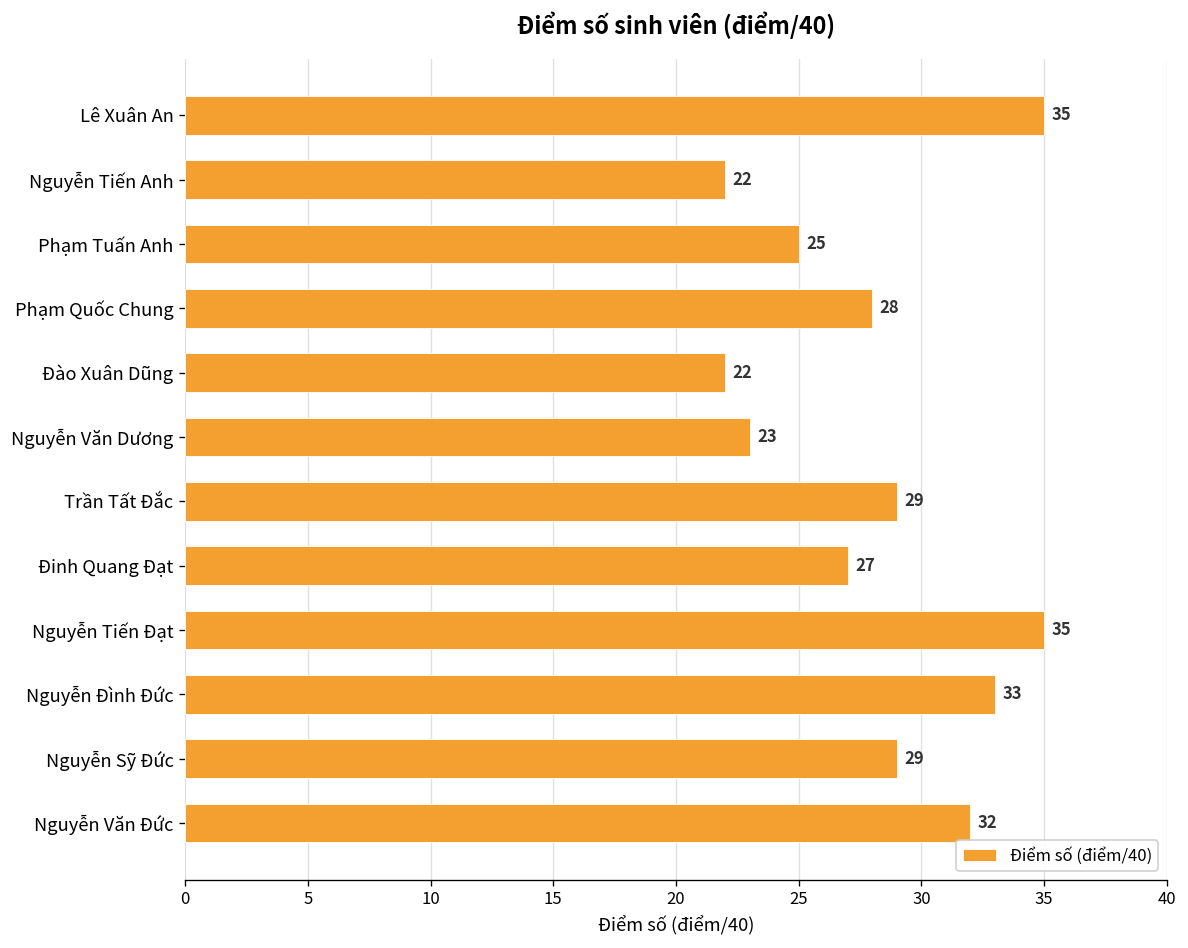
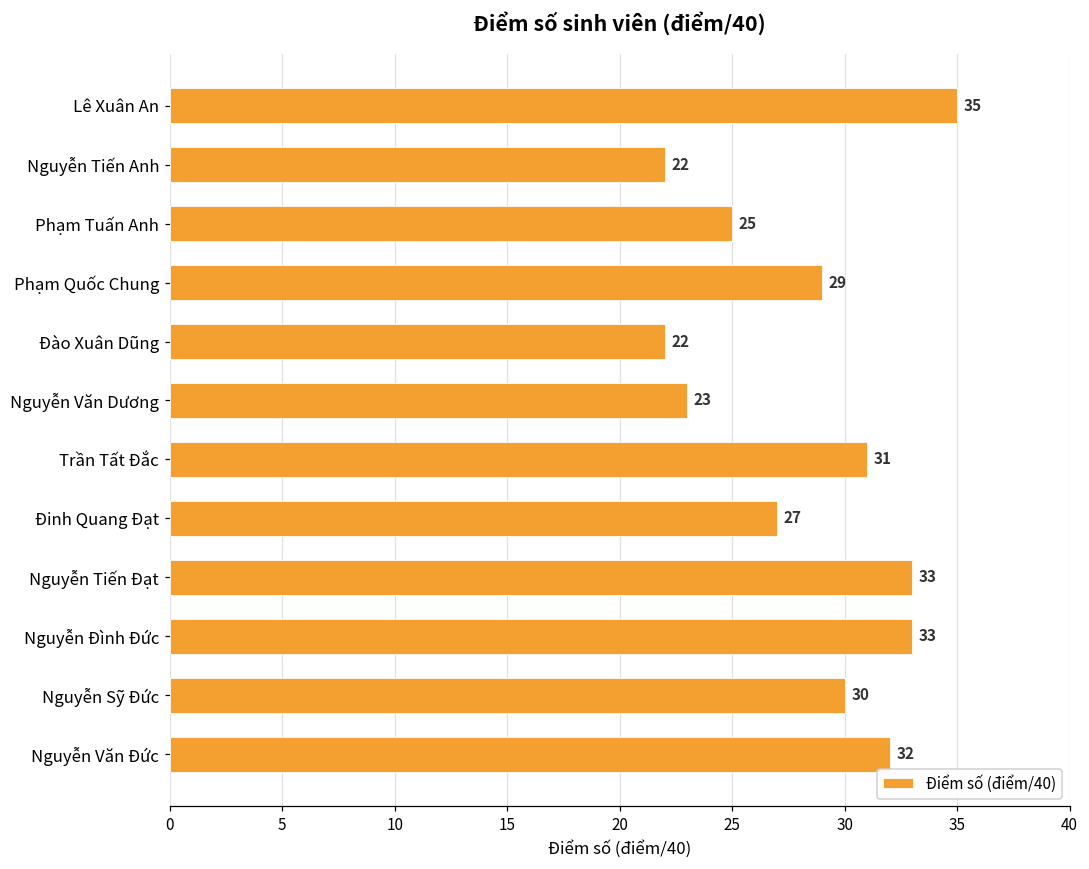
  {
    "Lê Xuân An": 35,
    "Nguyễn Tiến Anh": 22,
    "Phạm Tuấn Anh": 25,
-   "Phạm Quốc Chung": 28,
+   "Phạm Quốc Chung": 29,
    "Đào Xuân Dũng": 22,
    "Nguyễn Văn Dương": 23,
-   "Trần Tất Đắc": 29,
+   "Trần Tất Đắc": 31,
    "Đinh Quang Đạt": 27,
-   "Nguyễn Tiến Đạt": 35,
+   "Nguyễn Tiến Đạt": 33,
    "Nguyễn Đình Đức": 33,
-   "Nguyễn Sỹ Đức": 29,
+   "Nguyễn Sỹ Đức": 30,
    "Nguyễn Văn Đức": 32
  }
